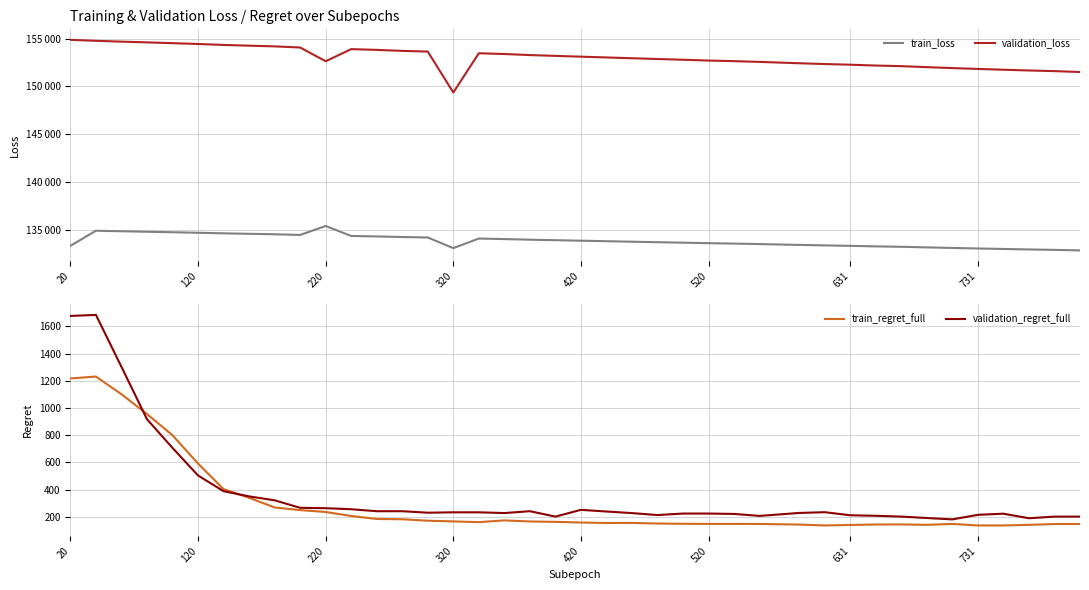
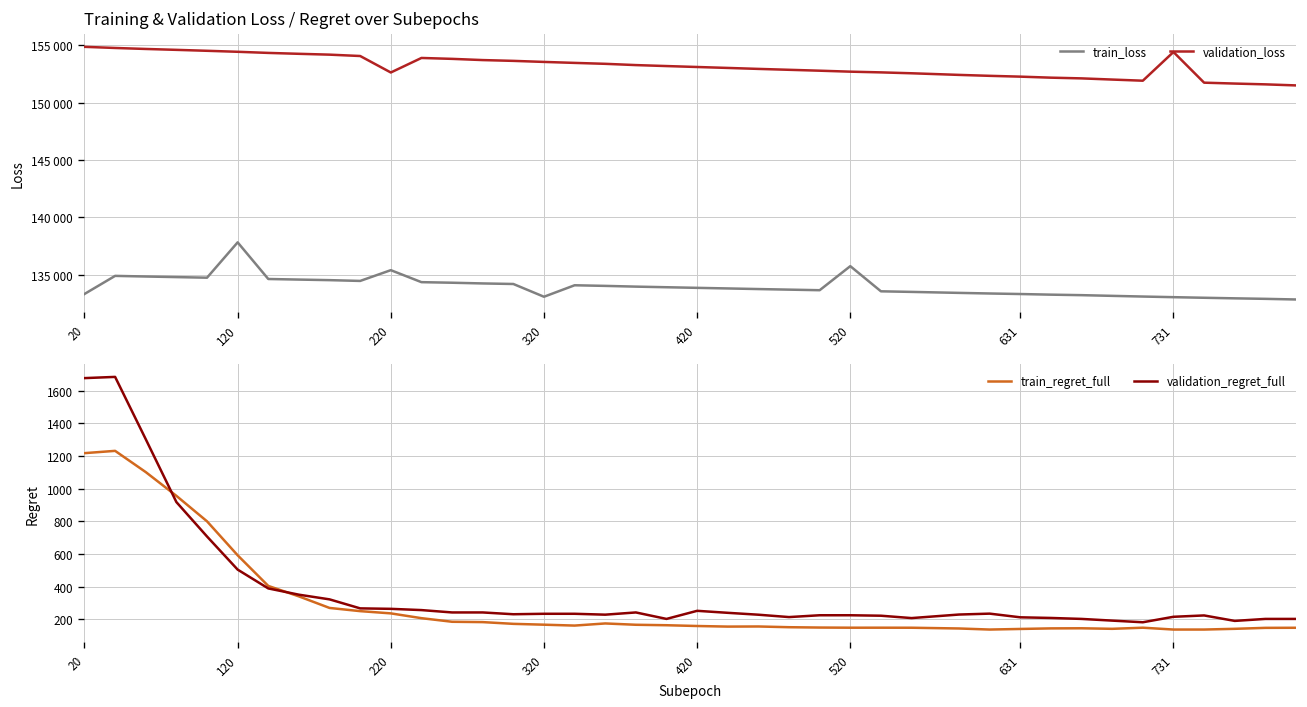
  {
    "Training & Validation Loss / Regret over Subepochs": {
      "train_loss": {
        "20": 133000,
-       "120": 135000,
+       "120": 138000,
        "220": 135000,
        "320": 133000,
        "420": 134000,
-       "520": 134000,
+       "520": 136000,
        "631": 133000,
        "731": 133000
      },
      "validation_loss": {
        "20": 155000,
        "120": 154000,
        "220": 153000,
-       "320": 149000,
+       "320": 154000,
        "420": 153000,
        "520": 153000,
        "631": 152000,
-       "731": 152000
+       "731": 154000
      }
    }
  }
